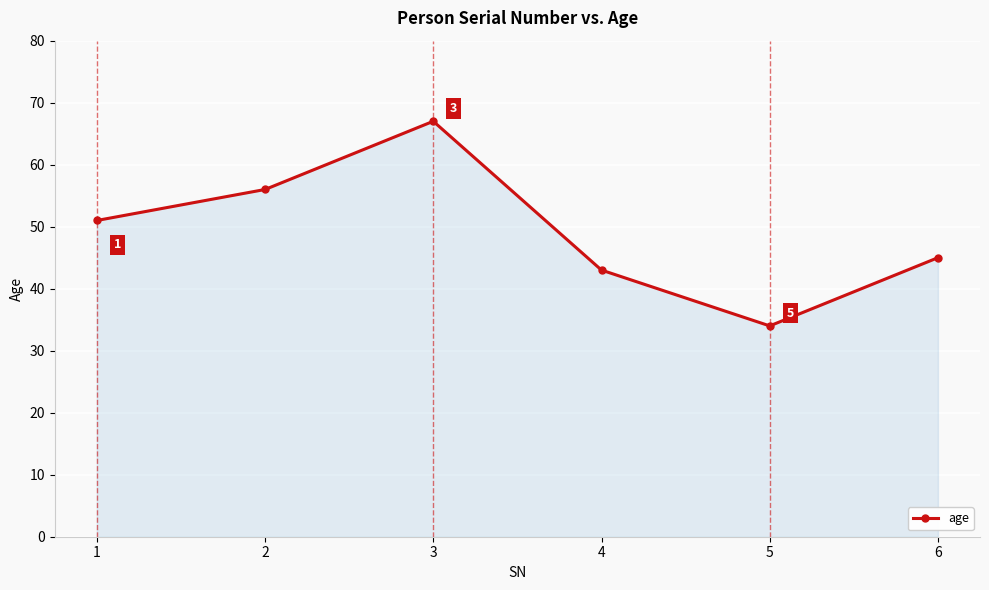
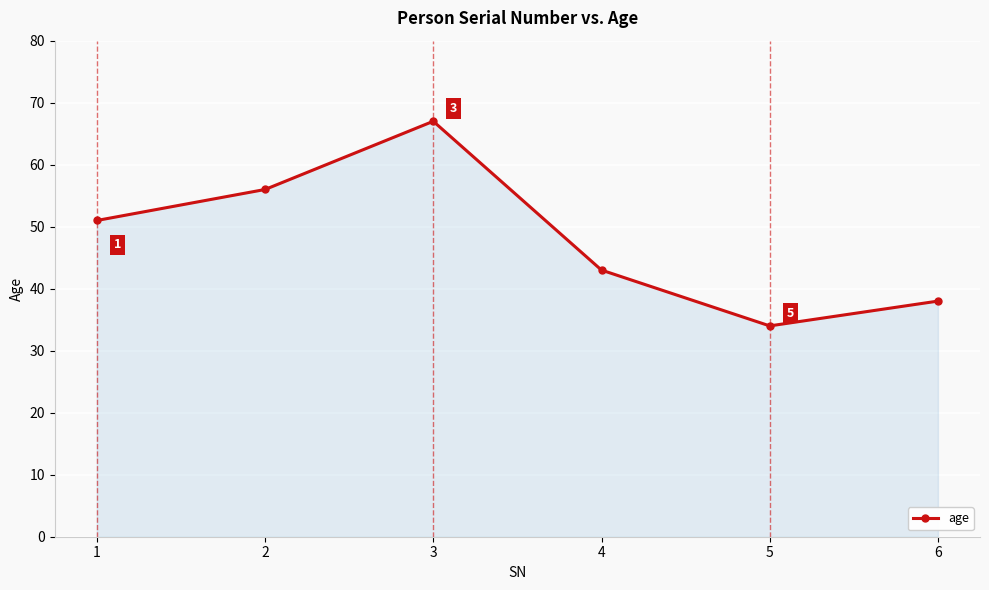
  {
    "2": 56,
    "4": 43,
-   "6": 45
+   "6": 38
  }
